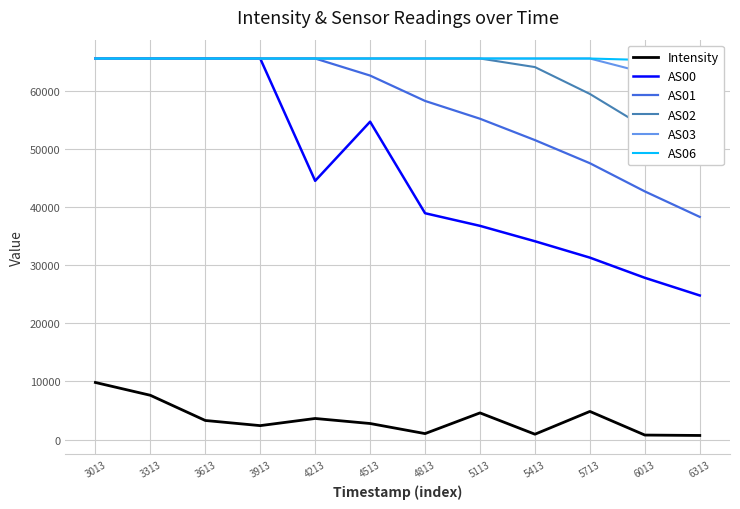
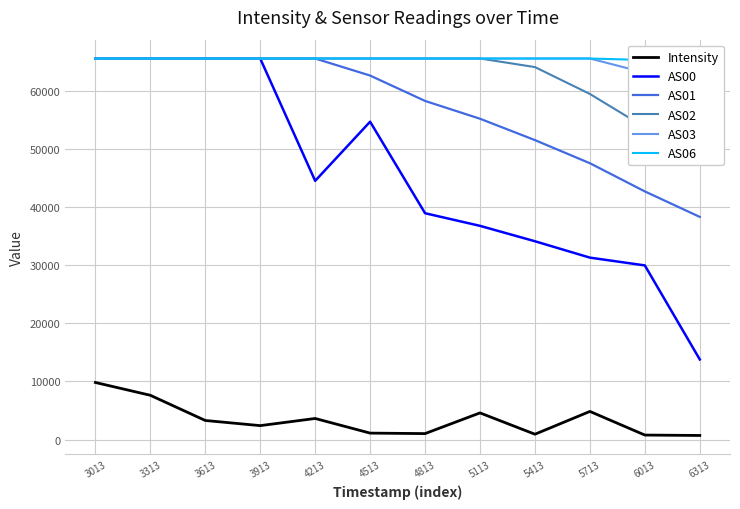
  {
    "Intensity": {
      "3013": 10000,
      "3313": 8000,
      "3613": 3000,
      "3913": 2000,
      "4213": 4000,
-     "4513": 3000,
+     "4513": 1000,
      "4813": 1000,
      "5113": 5000,
      "5413": 1000,
      "5713": 5000,
      "6013": 1000,
      "6313": 1000
    },
    "AS00": {
      "4213": 45000,
      "4513": 55000,
      "4813": 39000,
      "5113": 37000,
      "5413": 34000,
      "5713": 31000,
-     "6013": 28000,
-     "6313": 25000
+     "6013": 30000,
+     "6313": 14000
    }
  }
